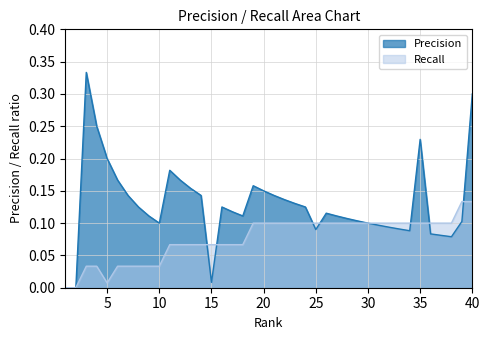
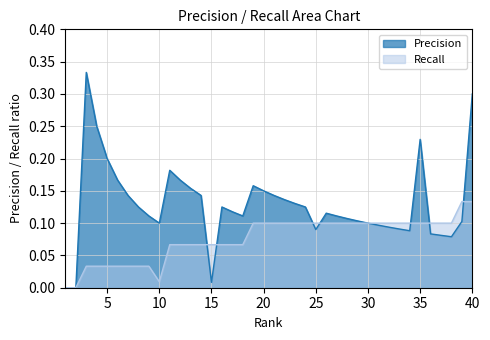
  {
    "Precision": {
      "5": 0.20,
      "10": 0.10,
      "15": 0.01,
      "20": 0.15,
      "25": 0.09,
      "35": 0.23,
      "40": 0.30
    },
    "Recall": {
-     "5": 0.01,
-     "10": 0.03,
+     "5": 0.03,
+     "10": 0.01,
      "15": 0.07,
      "20": 0.10,
      "25": 0.10,
      "35": 0.10,
      "40": 0.13
    }
  }
